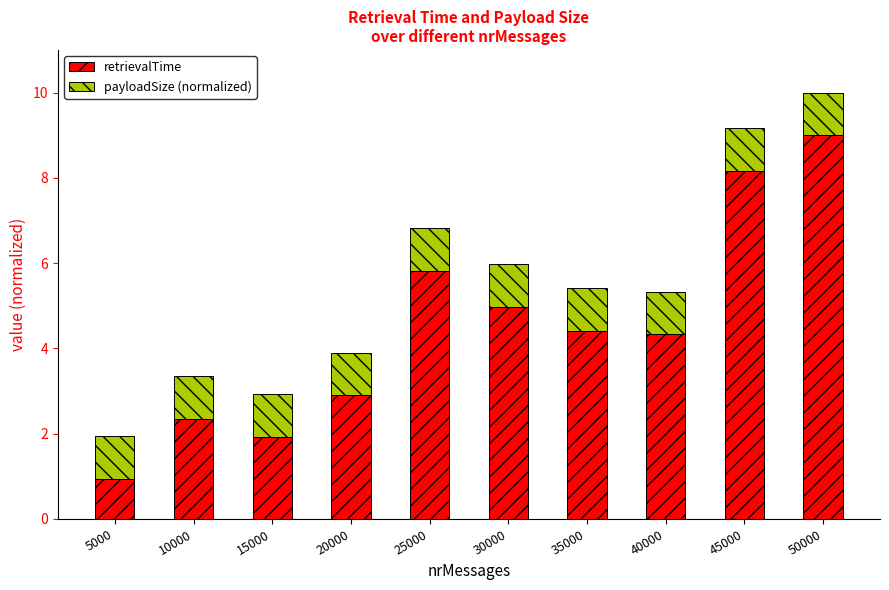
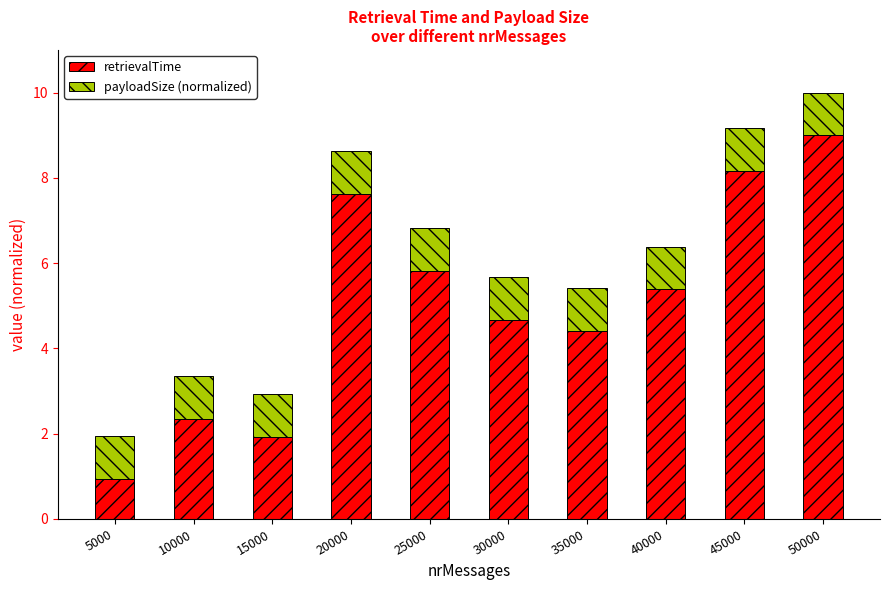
  {
    "retrievalTime": {
      "5000": 0.9,
      "10000": 2.3,
      "15000": 1.9,
-     "20000": 2.9,
+     "20000": 7.6,
      "25000": 5.8,
-     "30000": 5.0,
+     "30000": 4.7,
      "35000": 4.4,
-     "40000": 4.3,
+     "40000": 5.4,
      "45000": 8.2,
      "50000": 9.0
    },
    "payloadSize (normalized)": {
      "5000": 1.0,
      "10000": 1.0,
      "15000": 1.0,
      "20000": 1.0,
      "25000": 1.0,
      "30000": 1.0,
      "35000": 1.0,
      "40000": 1.0,
      "45000": 1.0,
      "50000": 1.0
    }
  }
